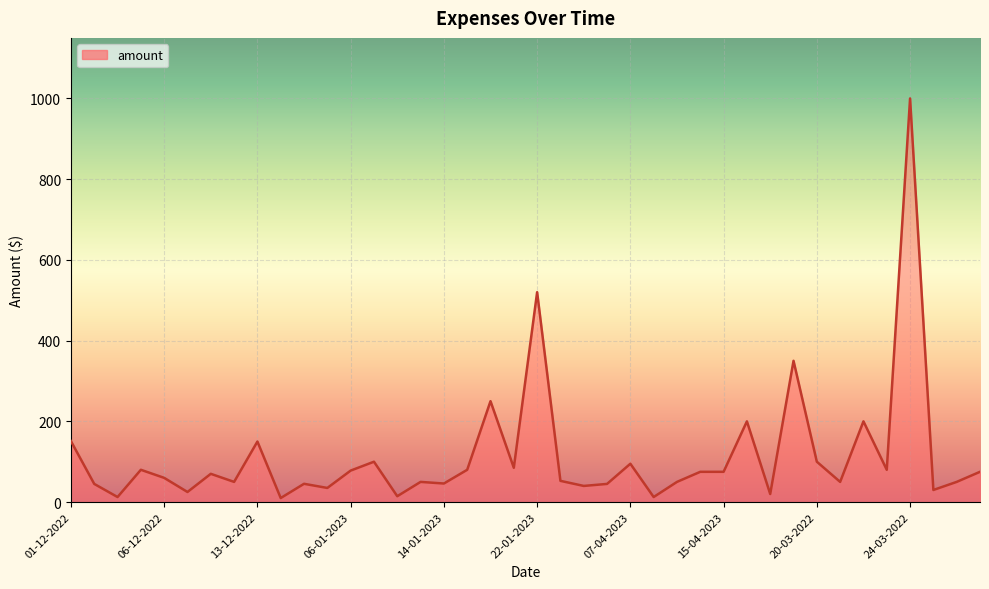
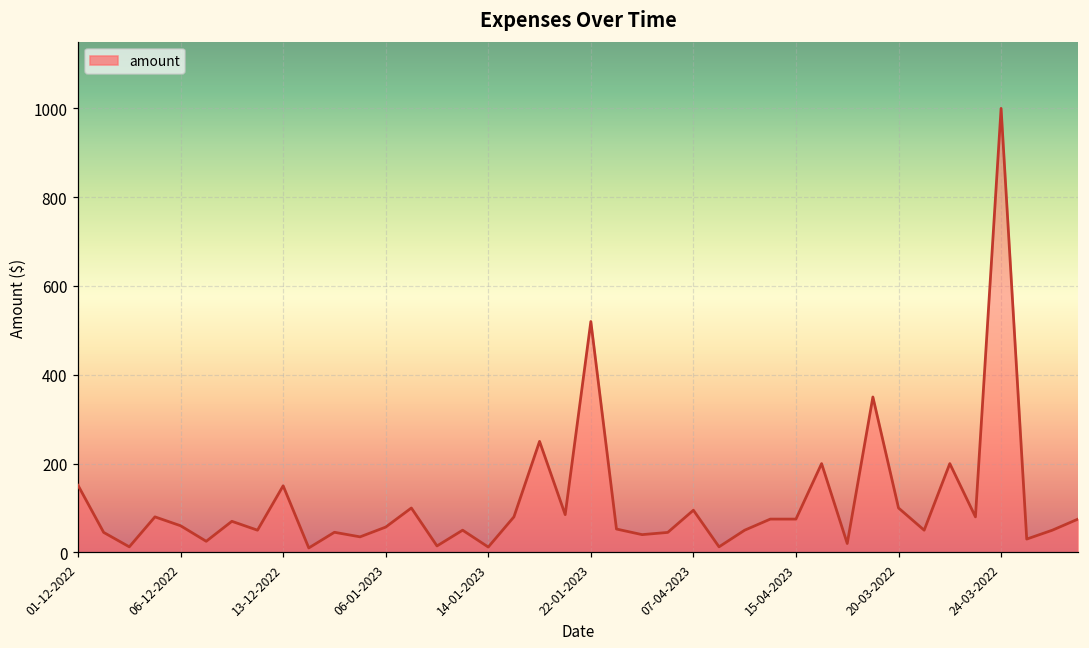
  {
    "01-12-2022": 150,
    "06-12-2022": 60,
    "13-12-2022": 150,
-   "06-01-2023": 80,
-   "14-01-2023": 50,
+   "06-01-2023": 60,
+   "14-01-2023": 10,
    "22-01-2023": 520,
    "07-04-2023": 100,
    "15-04-2023": 80,
    "20-03-2022": 100,
    "24-03-2022": 1000
  }
